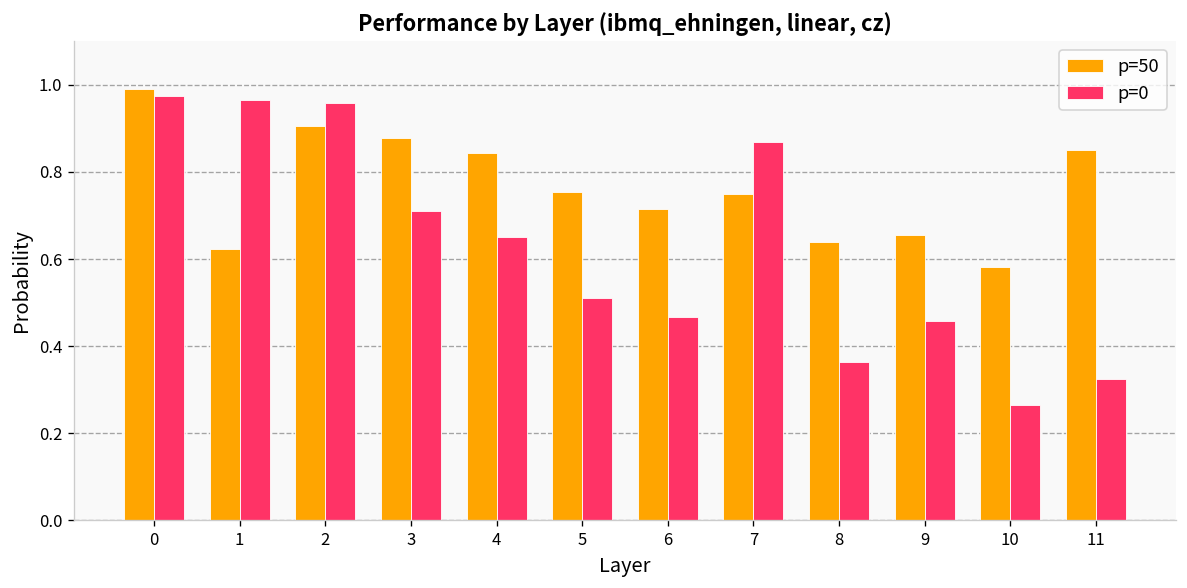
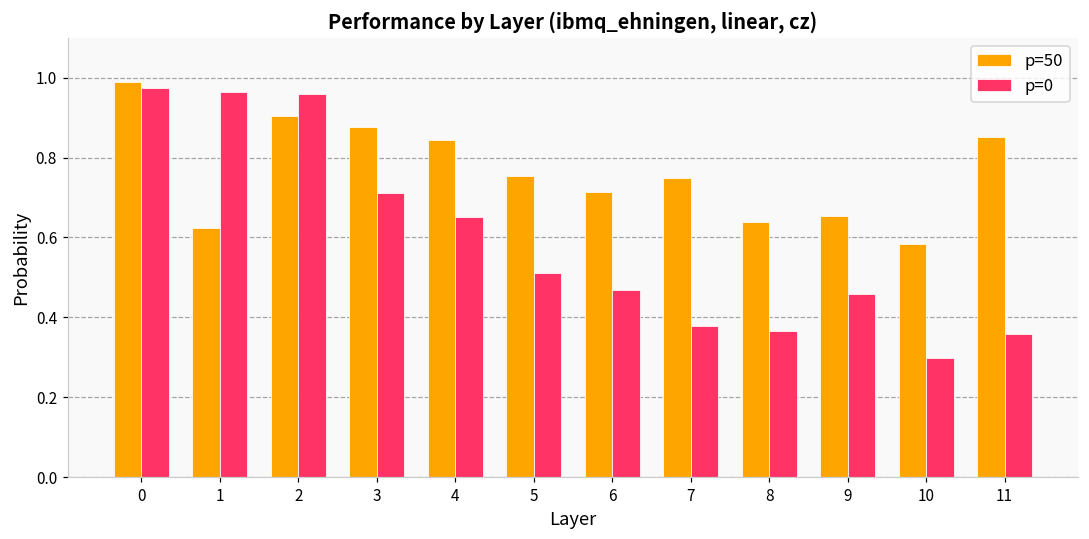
  {
    "p=50": {
      "0": 0.99,
      "1": 0.62,
      "2": 0.90,
      "3": 0.88,
      "4": 0.84,
      "5": 0.75,
      "6": 0.71,
      "7": 0.75,
      "8": 0.64,
      "9": 0.65,
      "10": 0.58,
      "11": 0.85
    },
    "p=0": {
      "0": 0.97,
      "1": 0.96,
      "2": 0.96,
      "3": 0.71,
      "4": 0.65,
      "5": 0.51,
      "6": 0.47,
-     "7": 0.87,
+     "7": 0.38,
      "8": 0.36,
      "9": 0.46,
-     "10": 0.26,
-     "11": 0.33
+     "10": 0.30,
+     "11": 0.36
    }
  }
